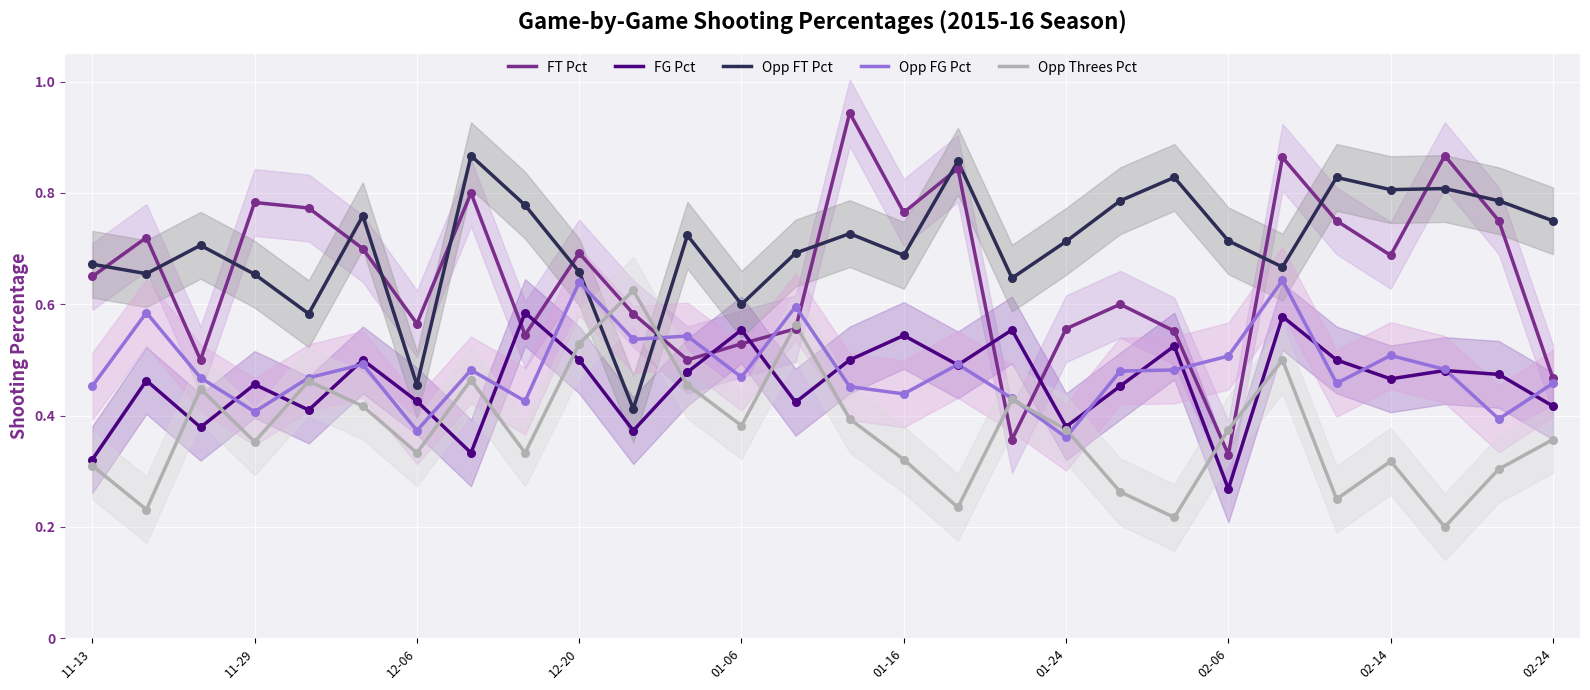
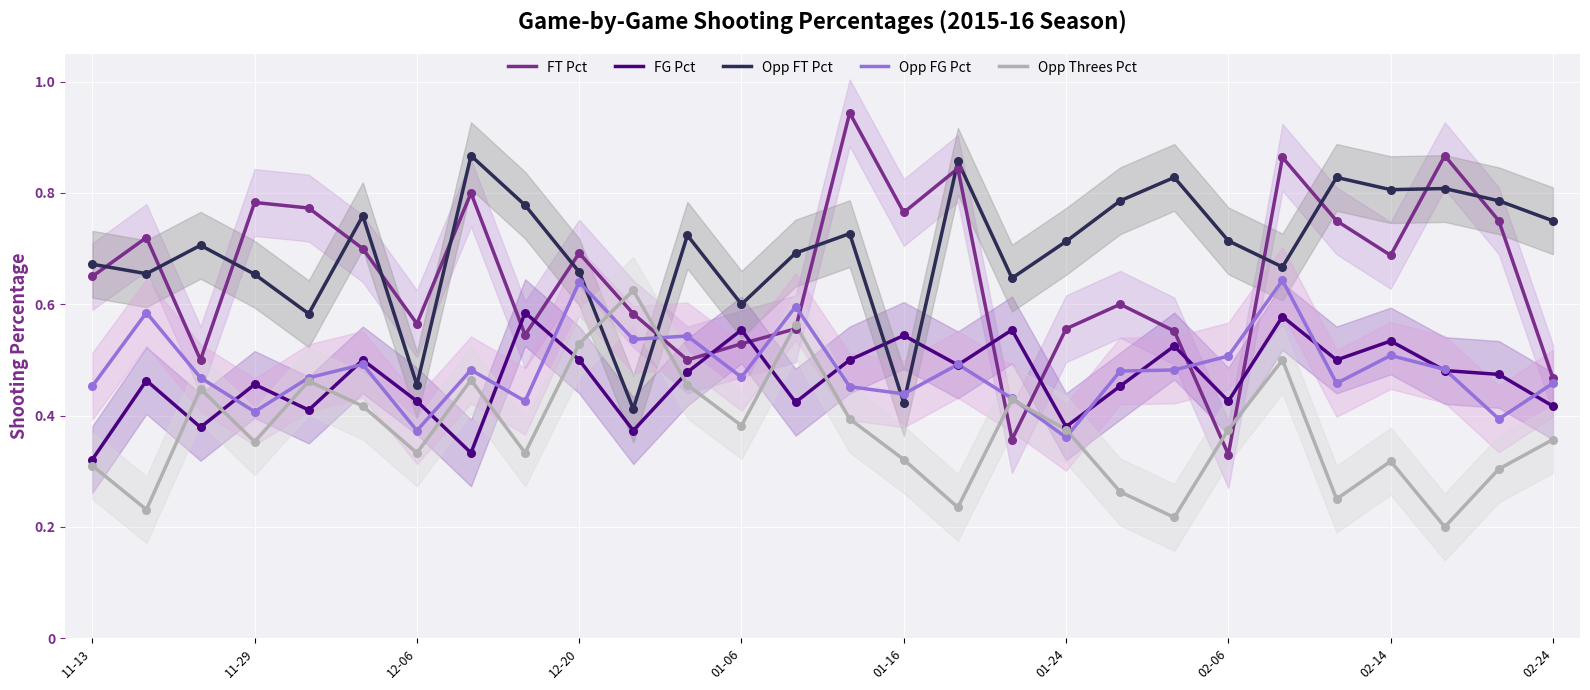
  {
    "FT Pct": {
      "11-13": 0.65,
      "11-29": 0.78,
      "12-06": 0.57,
      "12-20": 0.69,
      "01-16": 0.77,
      "01-24": 0.56,
      "02-14": 0.69,
      "02-24": 0.47
    },
    "FG Pct": {
      "11-13": 0.32,
      "11-29": 0.46,
      "12-06": 0.43,
      "12-20": 0.50,
      "01-06": 0.55,
      "01-16": 0.54,
      "01-24": 0.38,
-     "02-06": 0.27,
-     "02-14": 0.47
+     "02-06": 0.43,
+     "02-14": 0.53
    },
    "Opp FT Pct": {
      "11-13": 0.67,
      "11-29": 0.65,
      "12-06": 0.46,
      "12-20": 0.66,
      "01-06": 0.60,
-     "01-16": 0.69,
+     "01-16": 0.42,
      "01-24": 0.71,
      "02-06": 0.71,
      "02-14": 0.81,
      "02-24": 0.75
    }
  }
